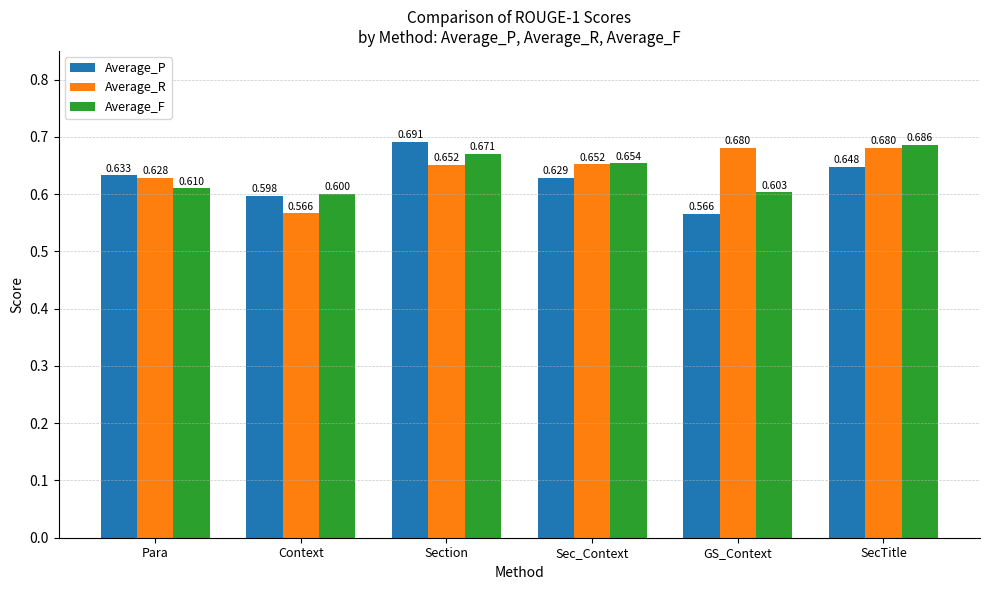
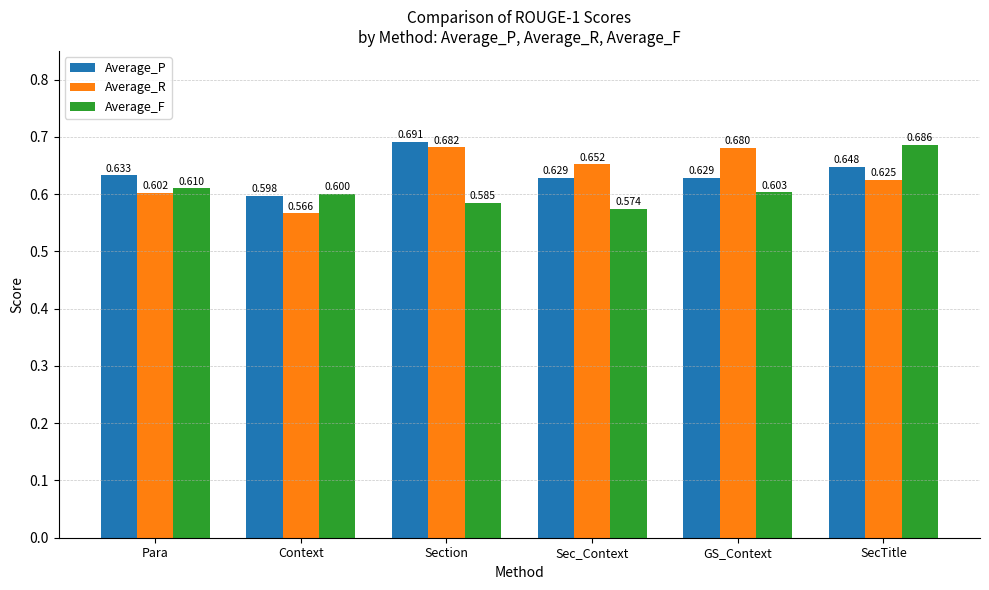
  {
    "Average_P": {
      "Para": 0.633,
      "Context": 0.598,
      "Section": 0.691,
      "Sec_Context": 0.629,
-     "GS_Context": 0.566,
+     "GS_Context": 0.629,
      "SecTitle": 0.648
    },
    "Average_R": {
-     "Para": 0.628,
+     "Para": 0.602,
      "Context": 0.566,
-     "Section": 0.652,
+     "Section": 0.682,
      "Sec_Context": 0.652,
      "GS_Context": 0.680,
-     "SecTitle": 0.680
+     "SecTitle": 0.625
    },
    "Average_F": {
      "Para": 0.610,
      "Context": 0.600,
-     "Section": 0.671,
-     "Sec_Context": 0.654,
+     "Section": 0.585,
+     "Sec_Context": 0.574,
      "GS_Context": 0.603,
      "SecTitle": 0.686
    }
  }
